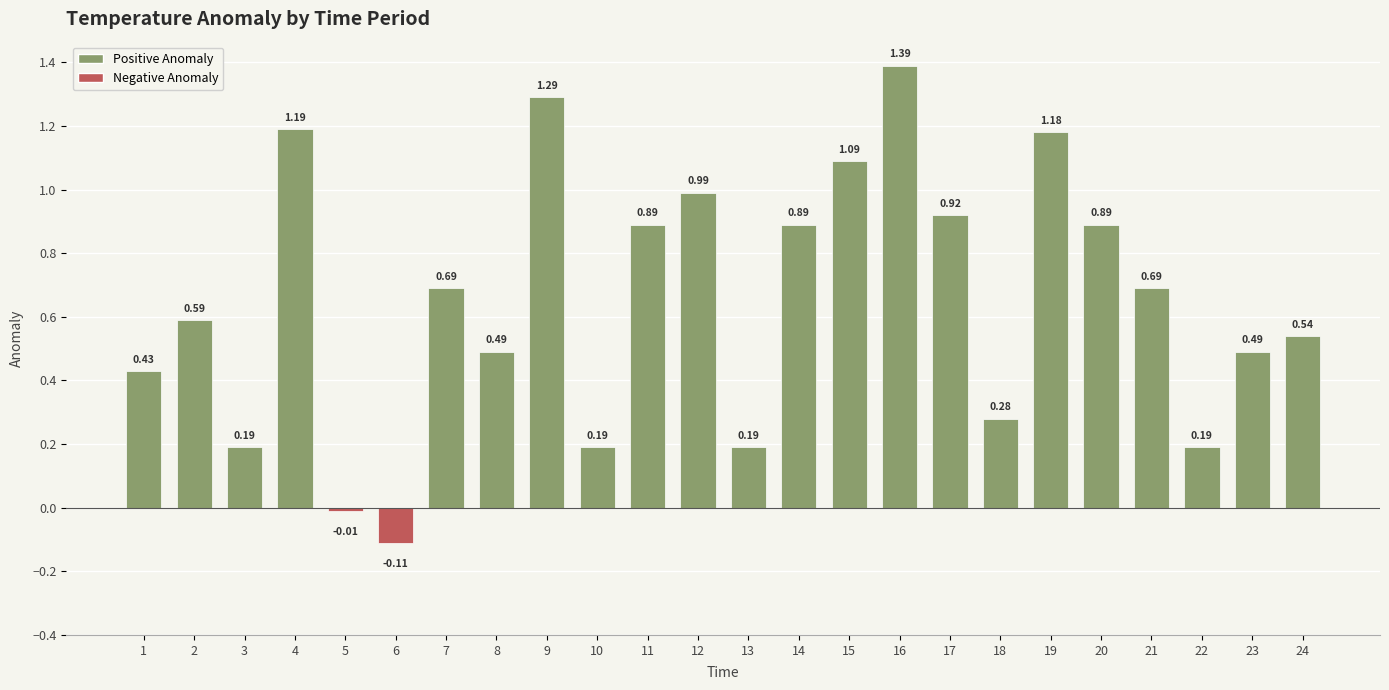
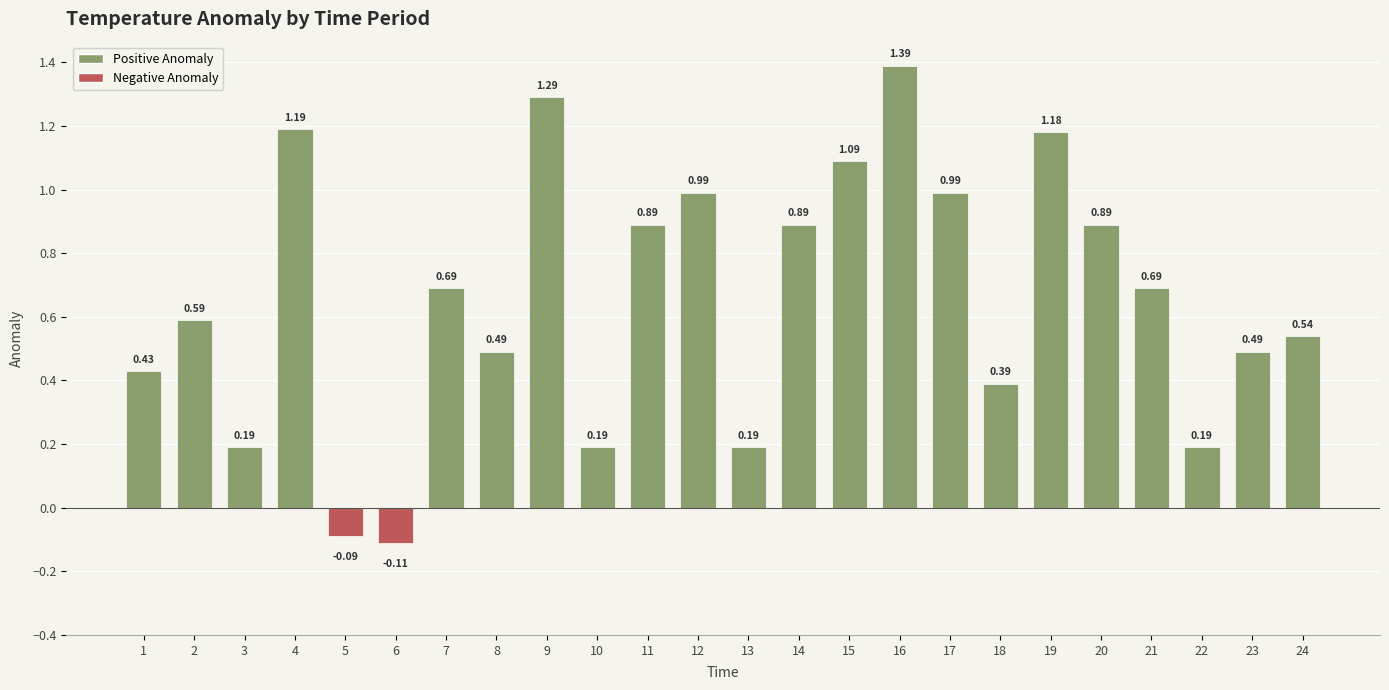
  {
    "1": 0.43,
    "2": 0.59,
    "3": 0.19,
    "4": 1.19,
-   "5": -0.01,
+   "5": -0.09,
    "6": -0.11,
    "7": 0.69,
    "8": 0.49,
    "9": 1.29,
    "10": 0.19,
    "11": 0.89,
    "12": 0.99,
    "13": 0.19,
    "14": 0.89,
    "15": 1.09,
    "16": 1.39,
-   "17": 0.92,
-   "18": 0.28,
+   "17": 0.99,
+   "18": 0.39,
    "19": 1.18,
    "20": 0.89,
    "21": 0.69,
    "22": 0.19,
    "23": 0.49,
    "24": 0.54
  }
